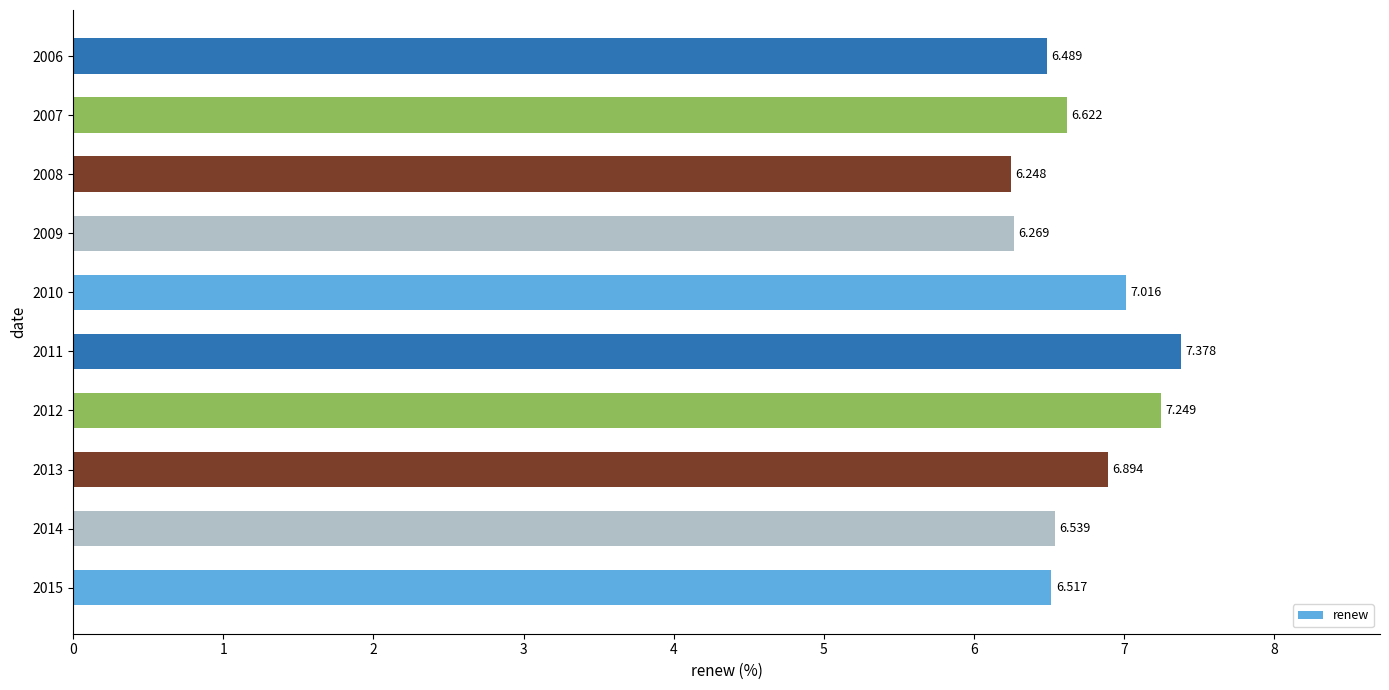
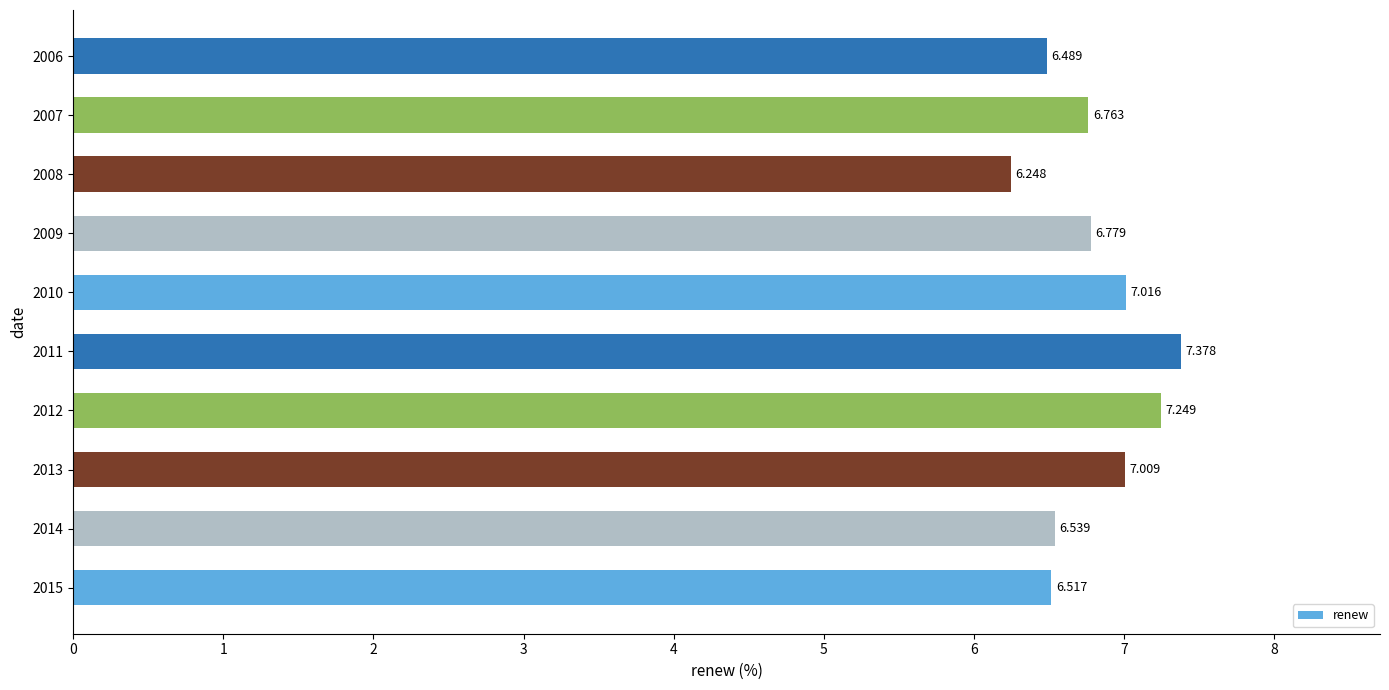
  {
    "2006": 6.489,
-   "2007": 6.622,
+   "2007": 6.763,
    "2008": 6.248,
-   "2009": 6.269,
+   "2009": 6.779,
    "2010": 7.016,
    "2011": 7.378,
    "2012": 7.249,
-   "2013": 6.894,
+   "2013": 7.009,
    "2014": 6.539,
    "2015": 6.517
  }
